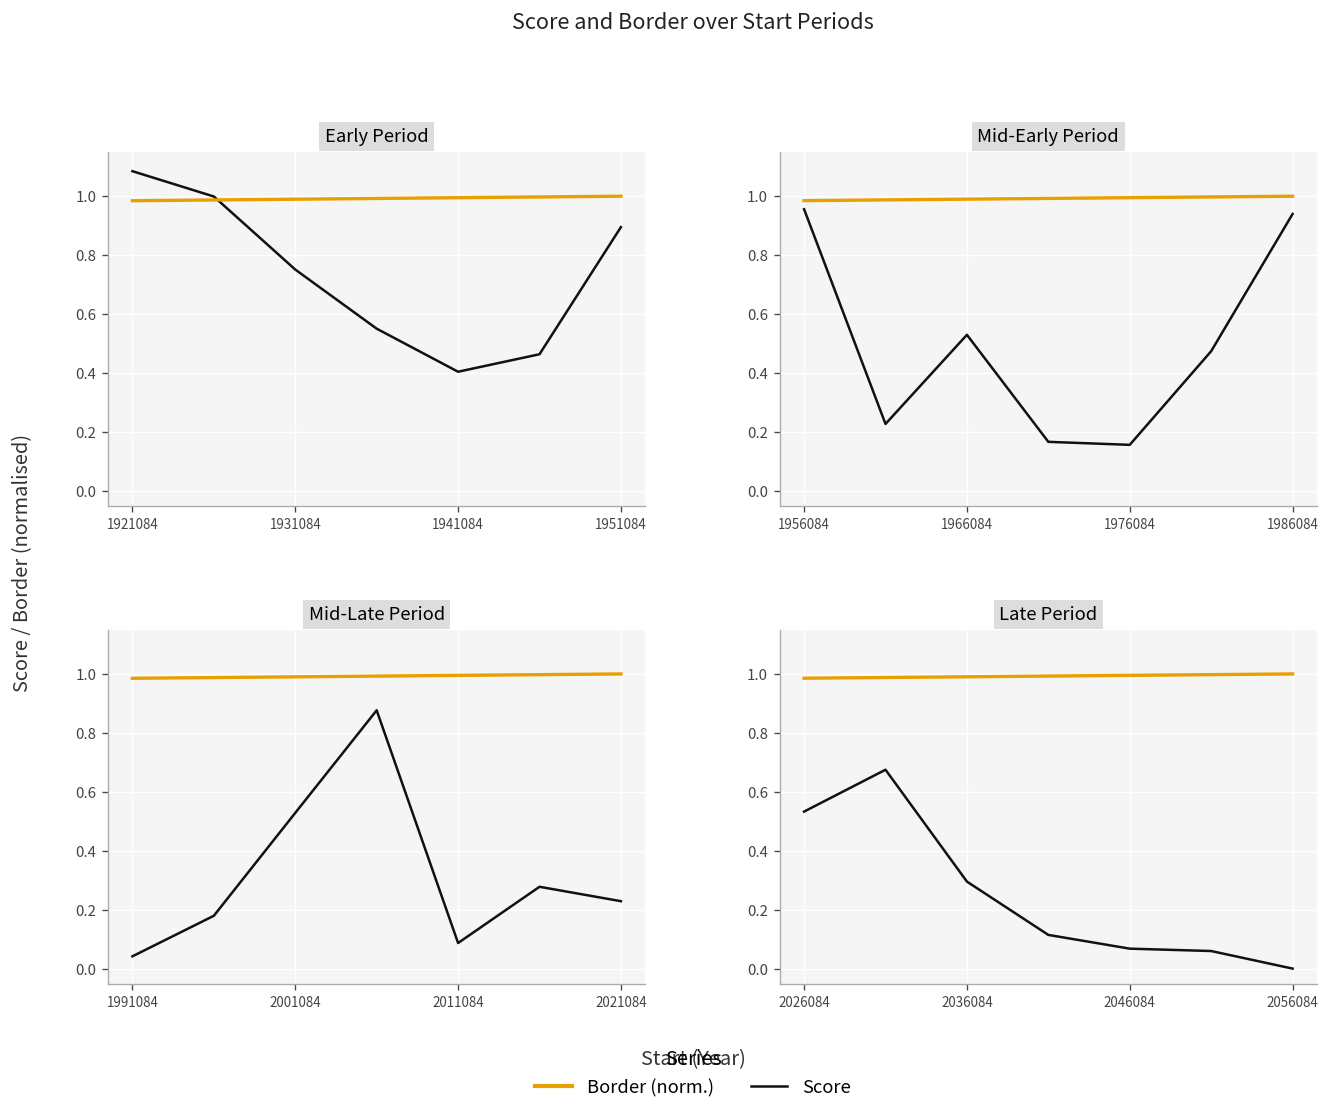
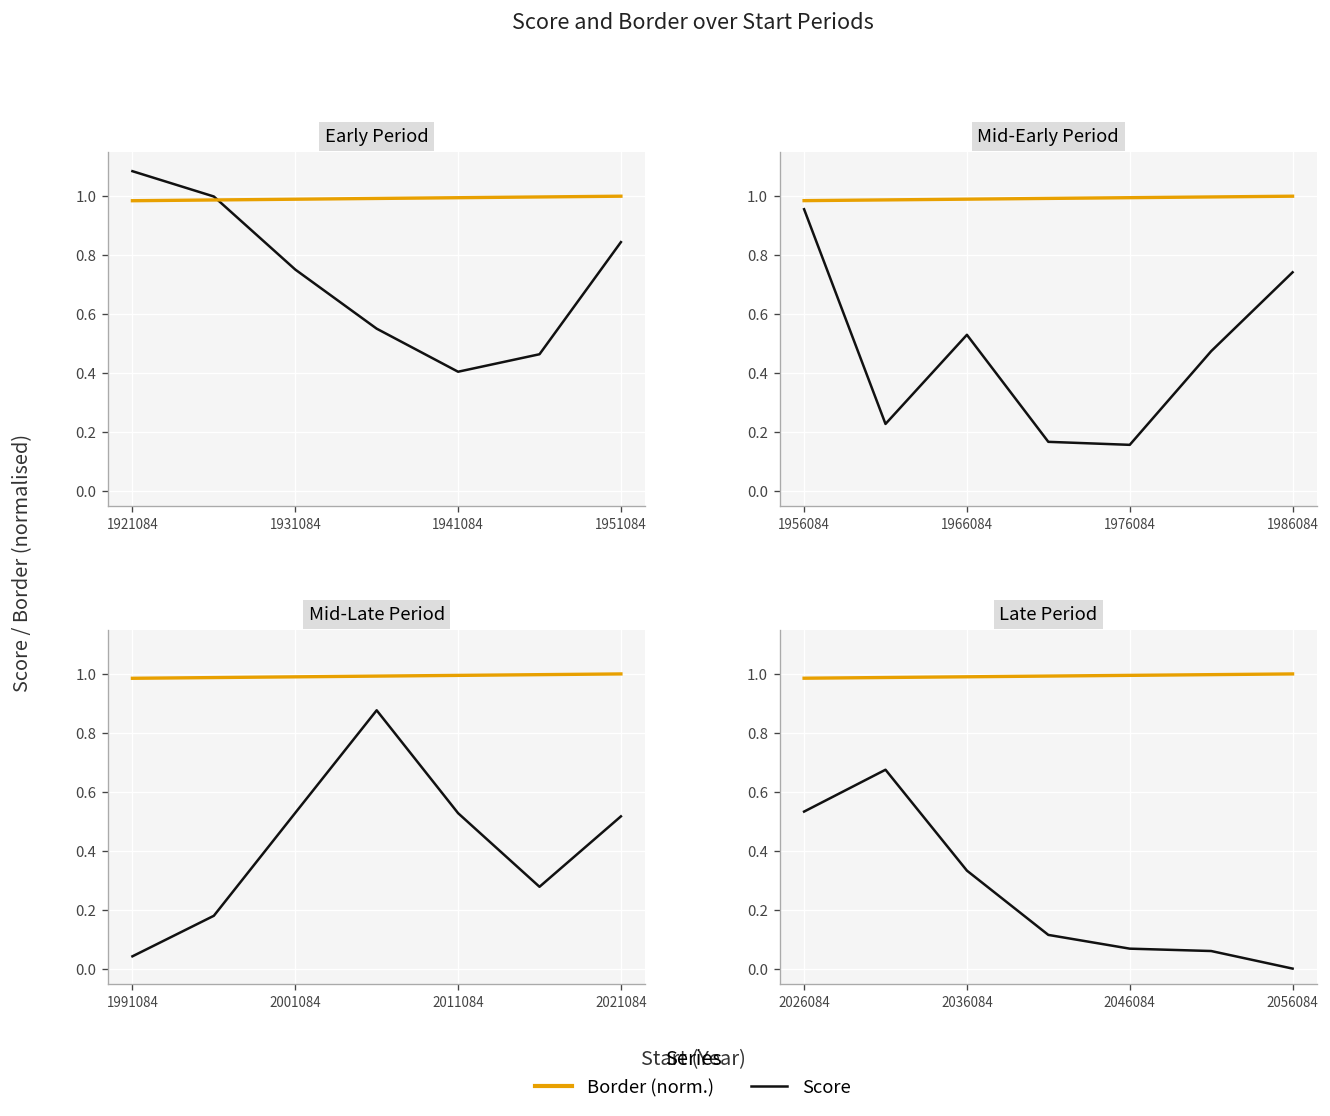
  {
    "Early Period": {
      "Score": {
        "1921084": 1.08,
        "1931084": 0.75,
        "1941084": 0.40,
-       "1951084": 0.90
+       "1951084": 0.84
      },
      "Border (norm.)": {
        "1921084": 0.98,
        "1931084": 0.99,
        "1941084": 0.99,
        "1951084": 1.00
      }
    },
    "Mid-Early Period": {
      "Score": {
        "1956084": 0.96,
        "1966084": 0.53,
        "1976084": 0.16,
-       "1986084": 0.94
+       "1986084": 0.74
      },
      "Border (norm.)": {
        "1956084": 0.98,
        "1966084": 0.99,
        "1976084": 0.99,
        "1986084": 1.00
      }
    },
    "Mid-Late Period": {
      "Score": {
        "1991084": 0.04,
        "2001084": 0.53,
-       "2011084": 0.09,
-       "2021084": 0.23
+       "2011084": 0.53,
+       "2021084": 0.52
      },
      "Border (norm.)": {
        "1991084": 0.99,
        "2001084": 0.99,
        "2011084": 1.00,
        "2021084": 1.00
      }
    },
    "Late Period": {
      "Score": {
        "2026084": 0.53,
-       "2036084": 0.30,
+       "2036084": 0.33,
        "2046084": 0.07,
        "2056084": 0.00
      },
      "Border (norm.)": {
        "2026084": 0.99,
        "2036084": 0.99,
        "2046084": 1.00,
        "2056084": 1.00
      }
    }
  }
